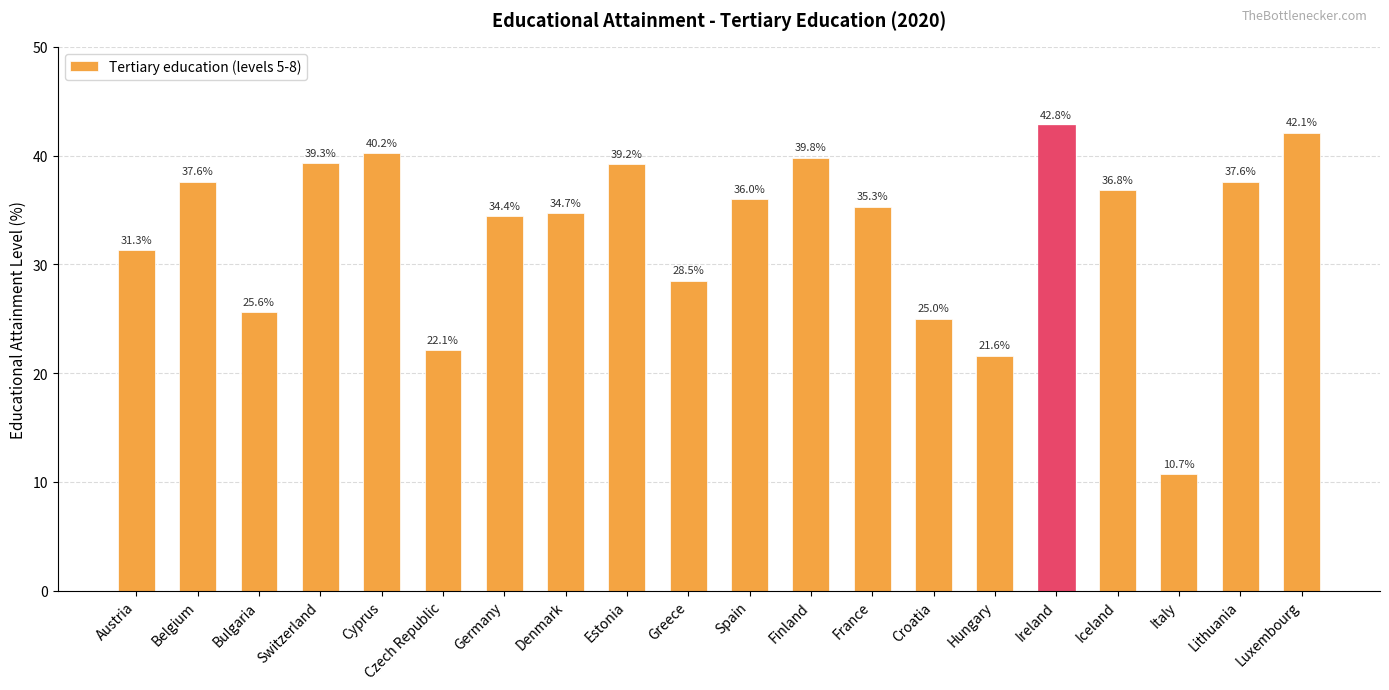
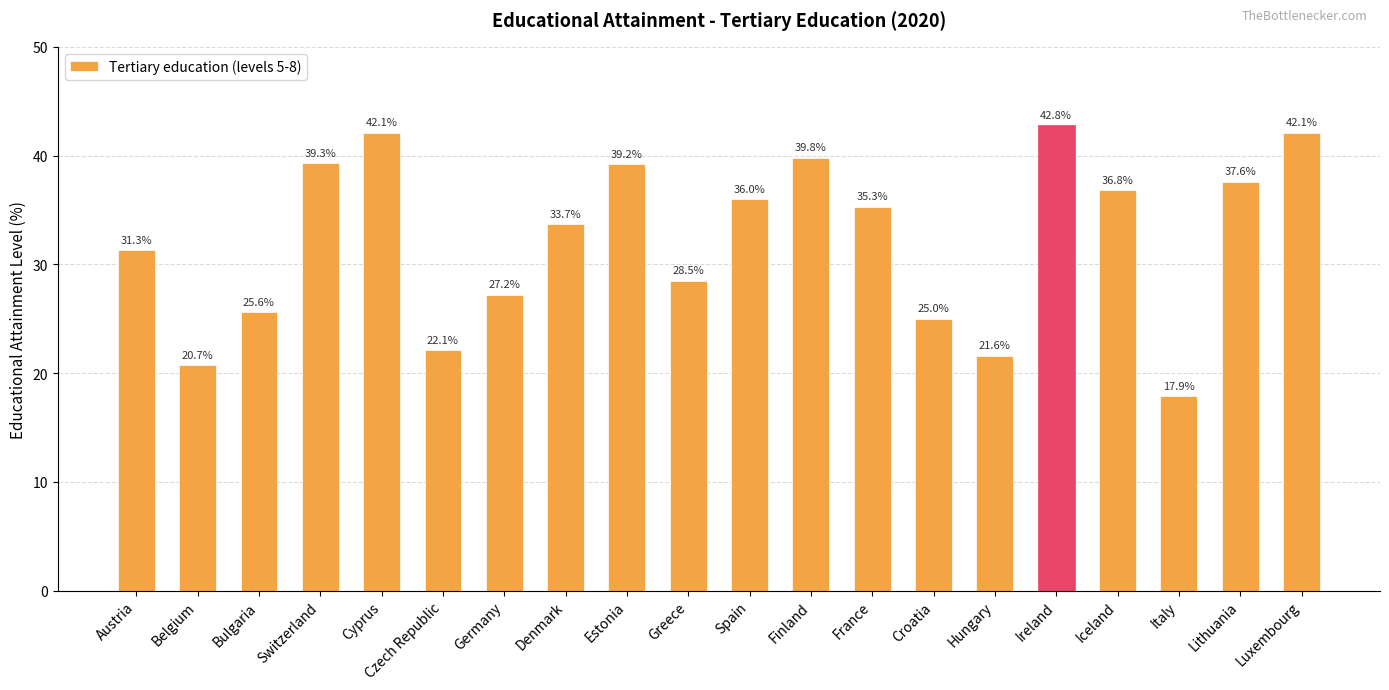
  {
    "Austria": "31.3%",
-   "Belgium": "37.6%",
+   "Belgium": "20.7%",
    "Bulgaria": "25.6%",
    "Switzerland": "39.3%",
-   "Cyprus": "40.2%",
+   "Cyprus": "42.1%",
    "Czech Republic": "22.1%",
-   "Germany": "34.4%",
-   "Denmark": "34.7%",
+   "Germany": "27.2%",
+   "Denmark": "33.7%",
    "Estonia": "39.2%",
    "Greece": "28.5%",
    "Spain": "36.0%",
    "Finland": "39.8%",
    "France": "35.3%",
    "Croatia": "25.0%",
    "Hungary": "21.6%",
    "Ireland": "42.8%",
    "Iceland": "36.8%",
-   "Italy": "10.7%",
+   "Italy": "17.9%",
    "Lithuania": "37.6%",
    "Luxembourg": "42.1%"
  }
